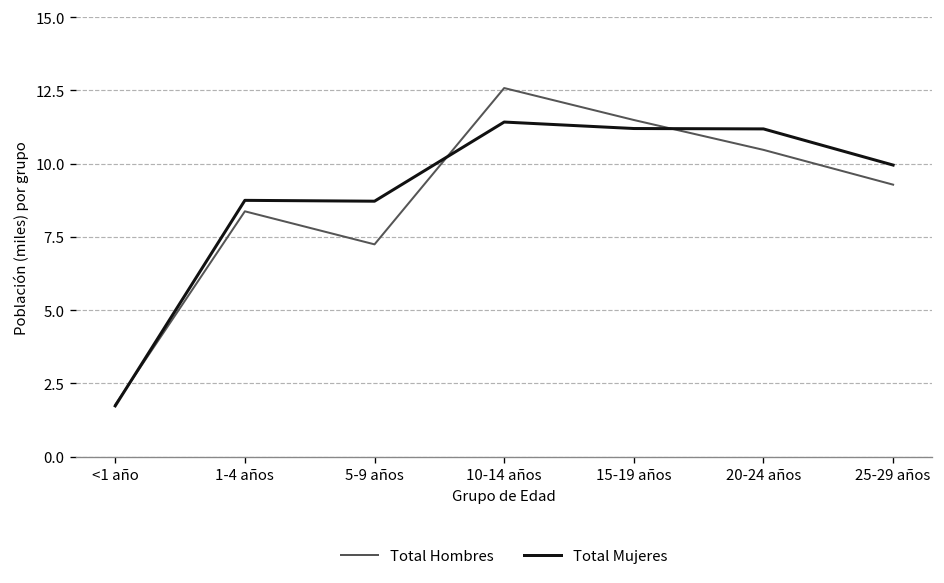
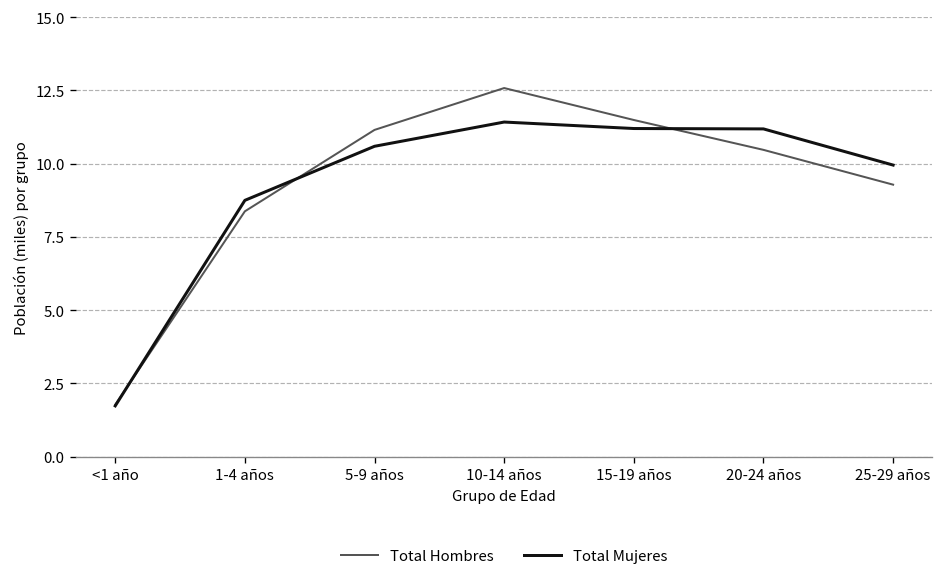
  {
    "Total Hombres": {
      "1-4 años": 8.4,
-     "5-9 años": 7.2,
+     "5-9 años": 11.1,
      "10-14 años": 12.6,
      "15-19 años": 11.5,
      "20-24 años": 10.5,
      "25-29 años": 9.3
    },
    "Total Mujeres": {
      "1-4 años": 8.7,
-     "5-9 años": 8.7,
+     "5-9 años": 10.6,
      "10-14 años": 11.4,
      "15-19 años": 11.2,
      "20-24 años": 11.2,
      "25-29 años": 9.9
    }
  }
